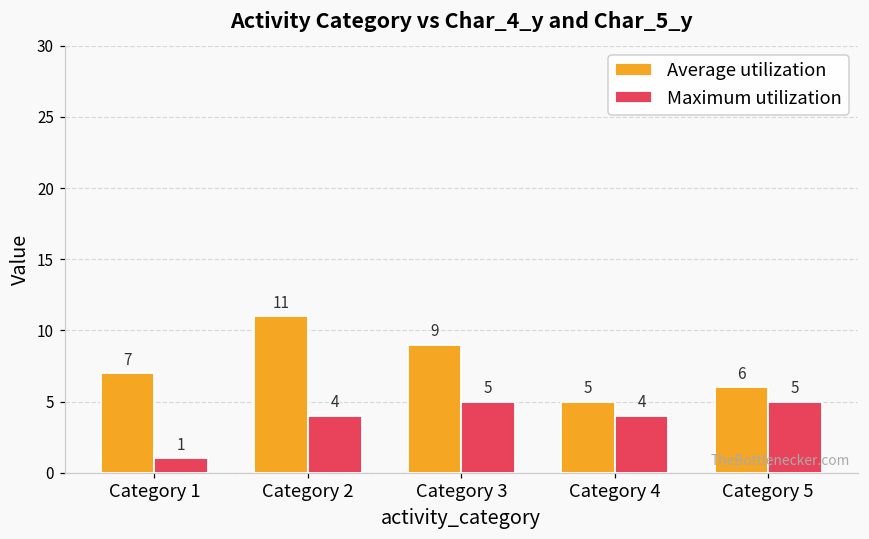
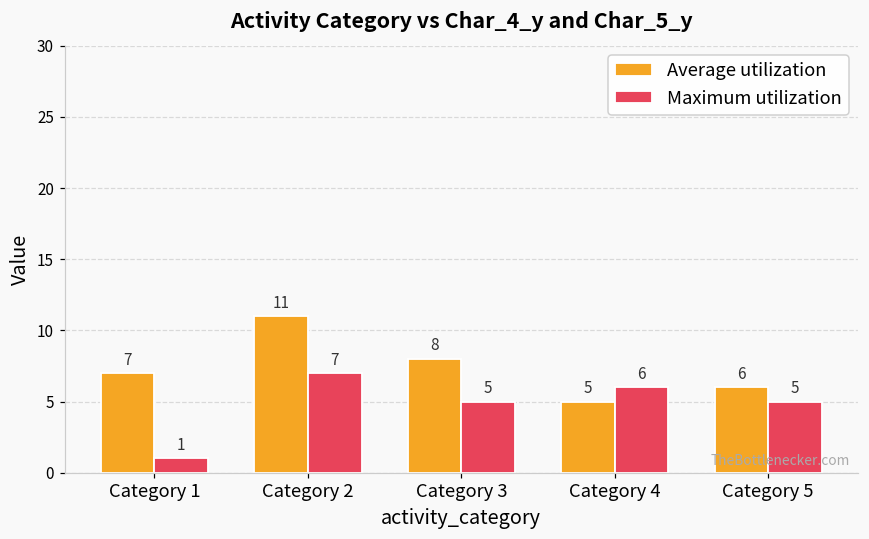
  {
    "Average utilization": {
      "Category 1": 7,
      "Category 2": 11,
-     "Category 3": 9,
+     "Category 3": 8,
      "Category 4": 5,
      "Category 5": 6
    },
    "Maximum utilization": {
      "Category 1": 1,
-     "Category 2": 4,
+     "Category 2": 7,
      "Category 3": 5,
-     "Category 4": 4,
+     "Category 4": 6,
      "Category 5": 5
    }
  }
